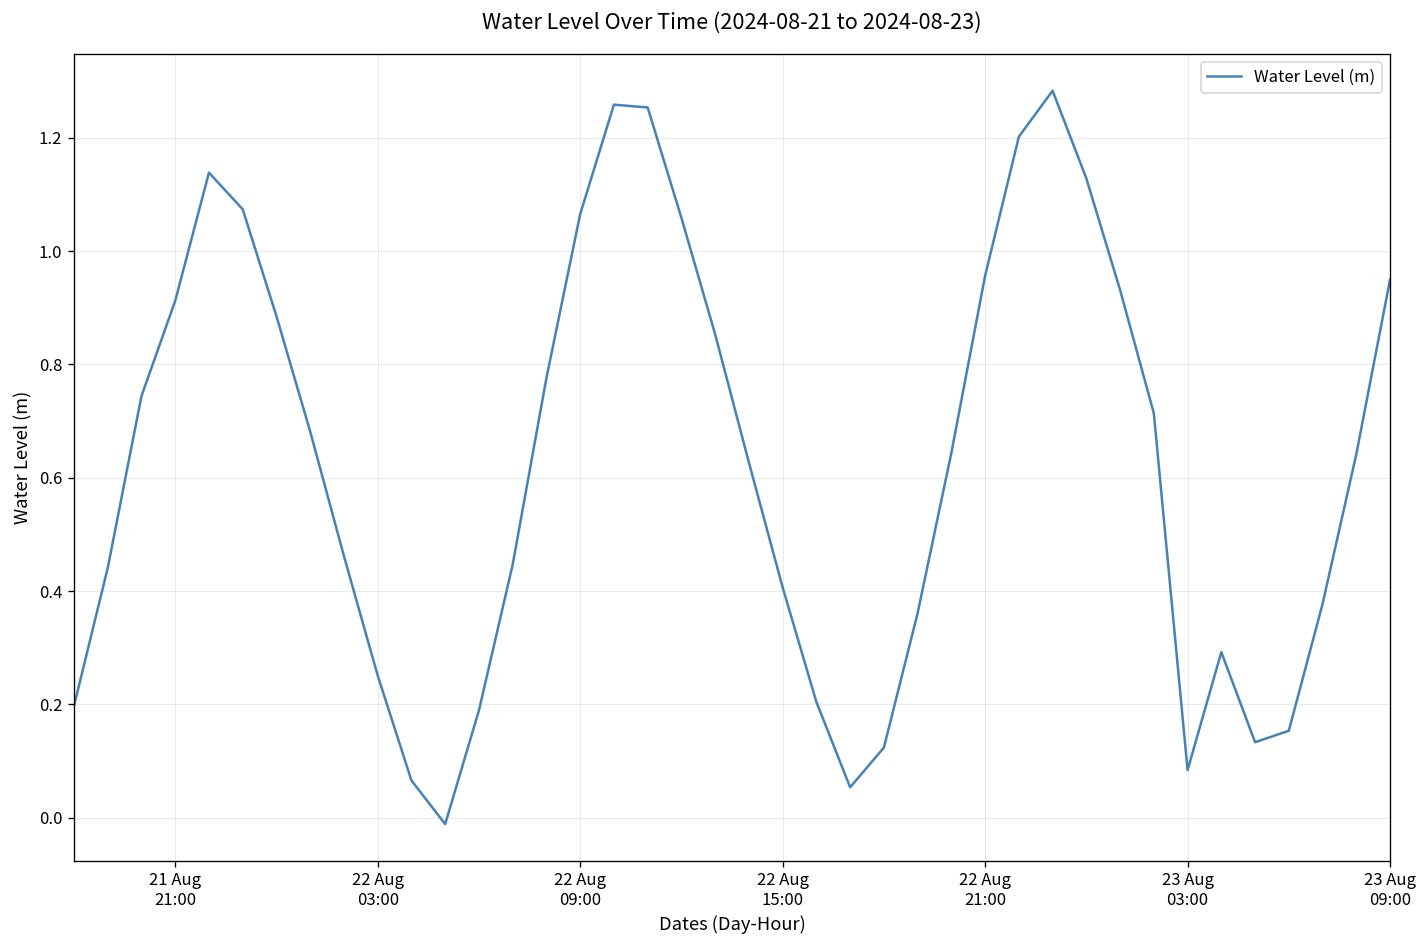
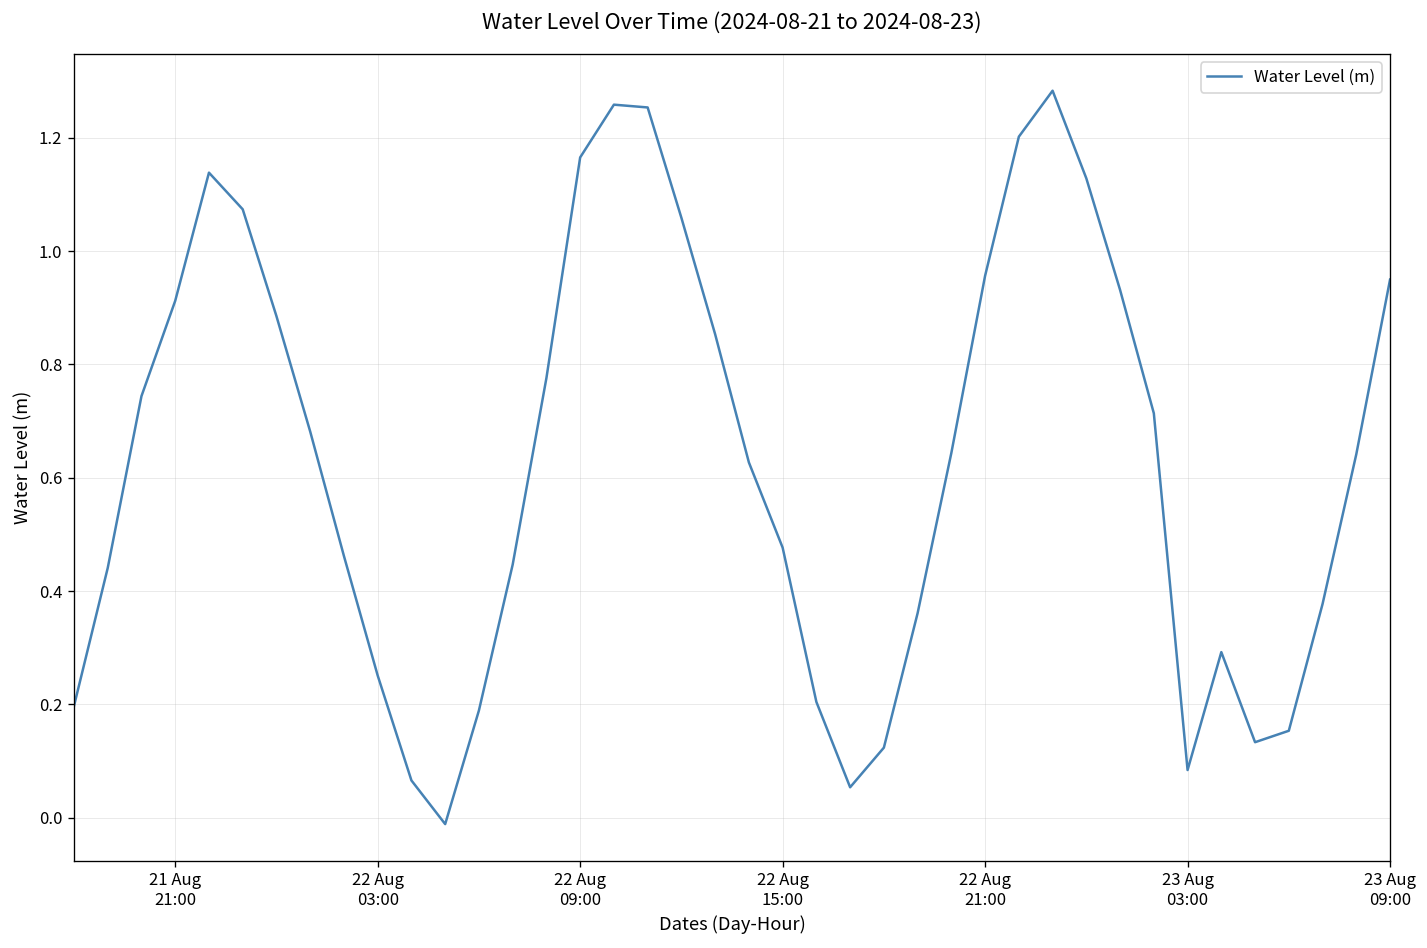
  {
    "21 Aug 21:00": 0.91,
    "22 Aug 03:00": 0.25,
-   "22 Aug 09:00": 1.06,
-   "22 Aug 15:00": 0.41,
+   "22 Aug 09:00": 1.17,
+   "22 Aug 15:00": 0.48,
    "22 Aug 21:00": 0.96,
    "23 Aug 03:00": 0.08,
    "23 Aug 09:00": 0.95
  }
